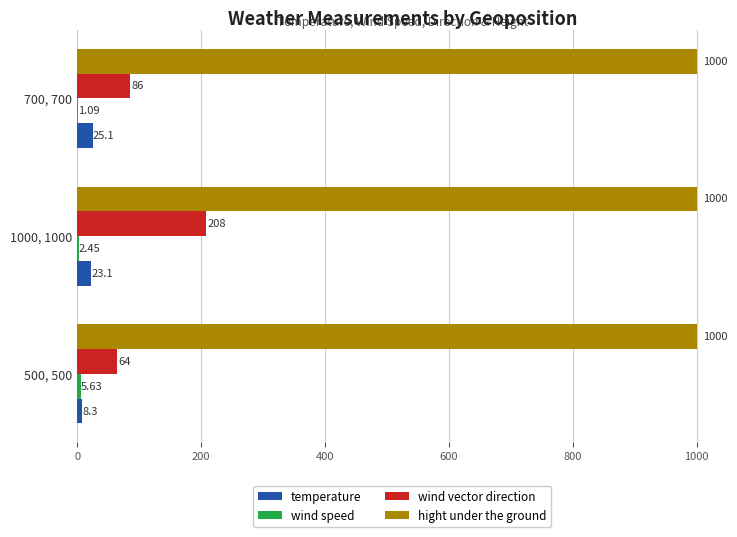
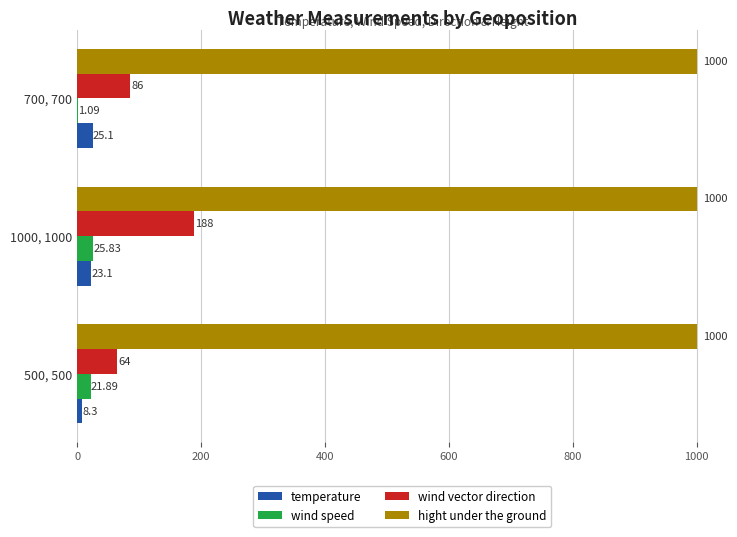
  {
    "temperature": {
      "700, 700": 25.1,
      "1000, 1000": 23.1,
      "500, 500": 8.3
    },
    "wind speed": {
      "700, 700": 1.09,
-     "1000, 1000": 2.45,
-     "500, 500": 5.63
+     "1000, 1000": 25.83,
+     "500, 500": 21.89
    },
    "wind vector direction": {
      "700, 700": 86,
-     "1000, 1000": 208,
+     "1000, 1000": 188,
      "500, 500": 64
    },
    "hight under the ground": {
      "700, 700": 1000,
      "1000, 1000": 1000,
      "500, 500": 1000
    }
  }
